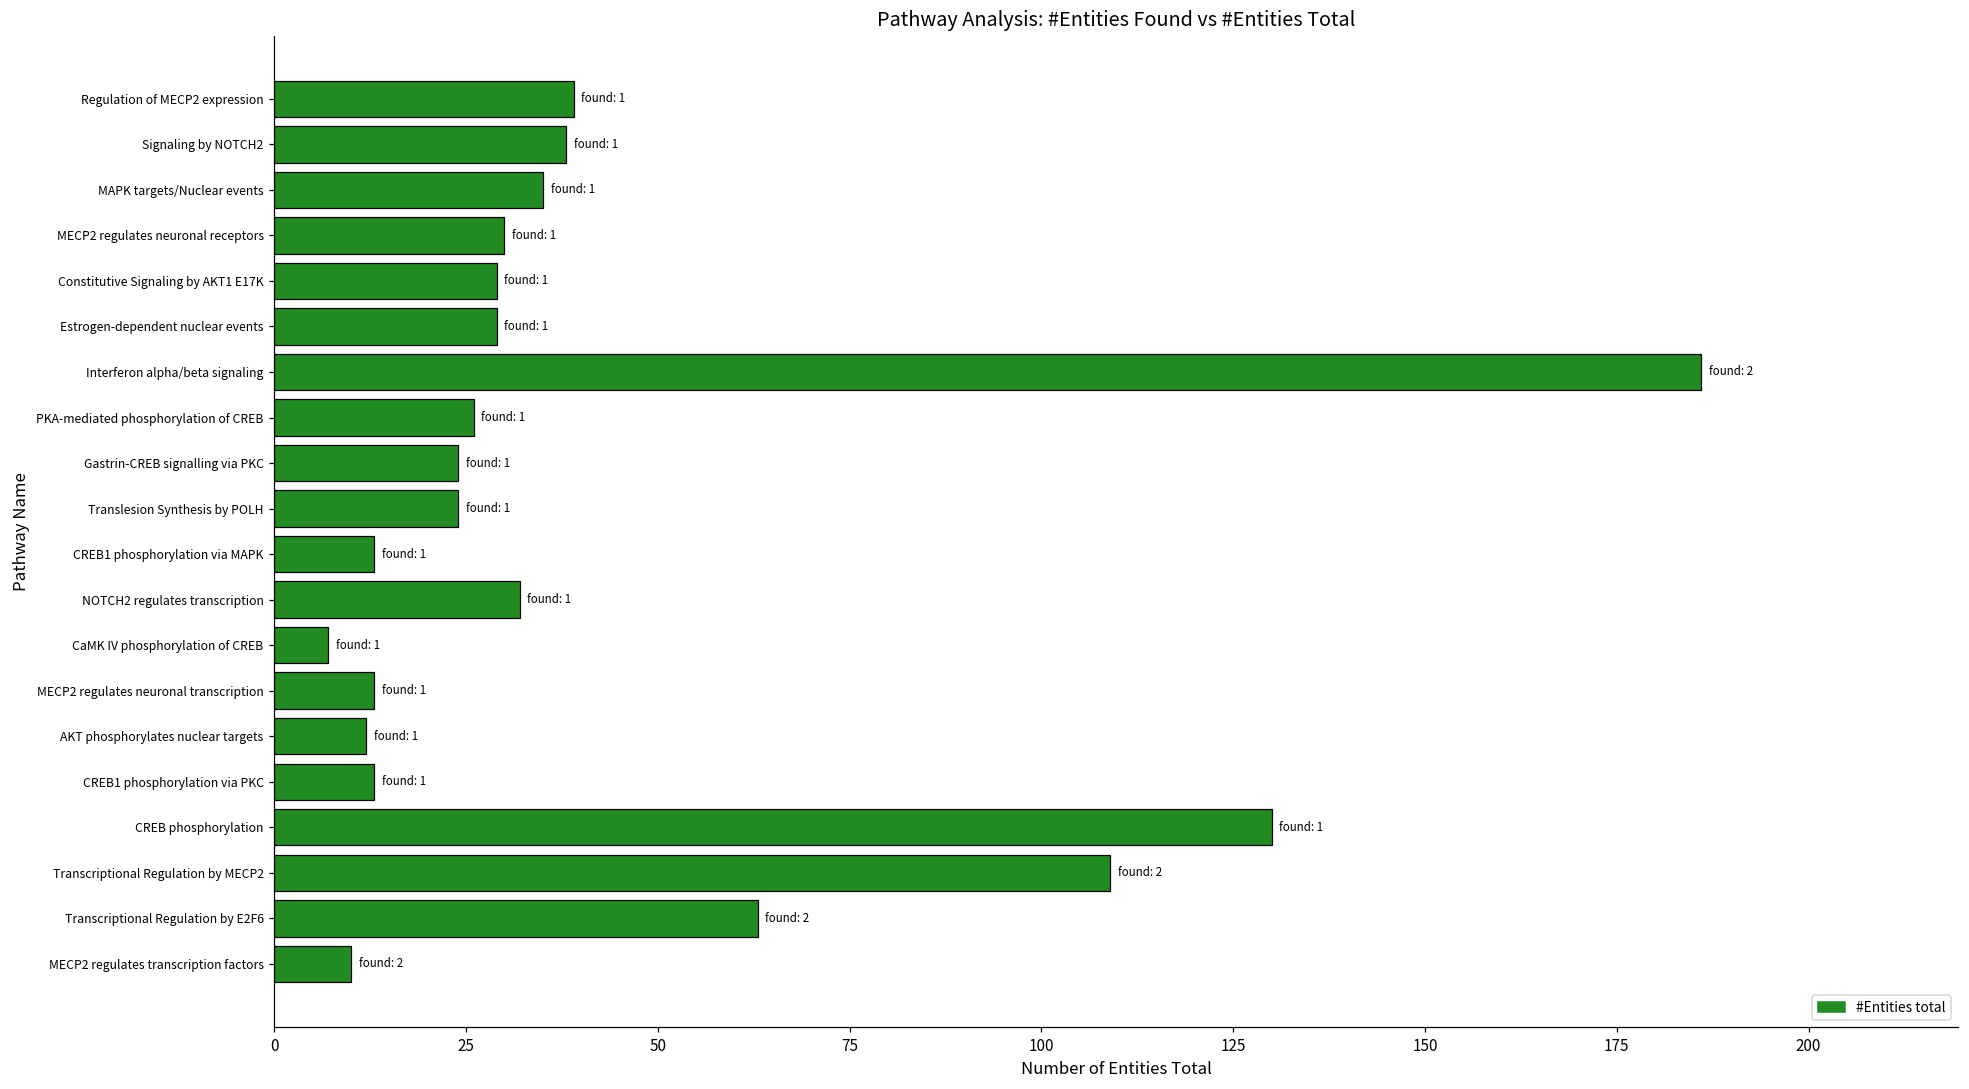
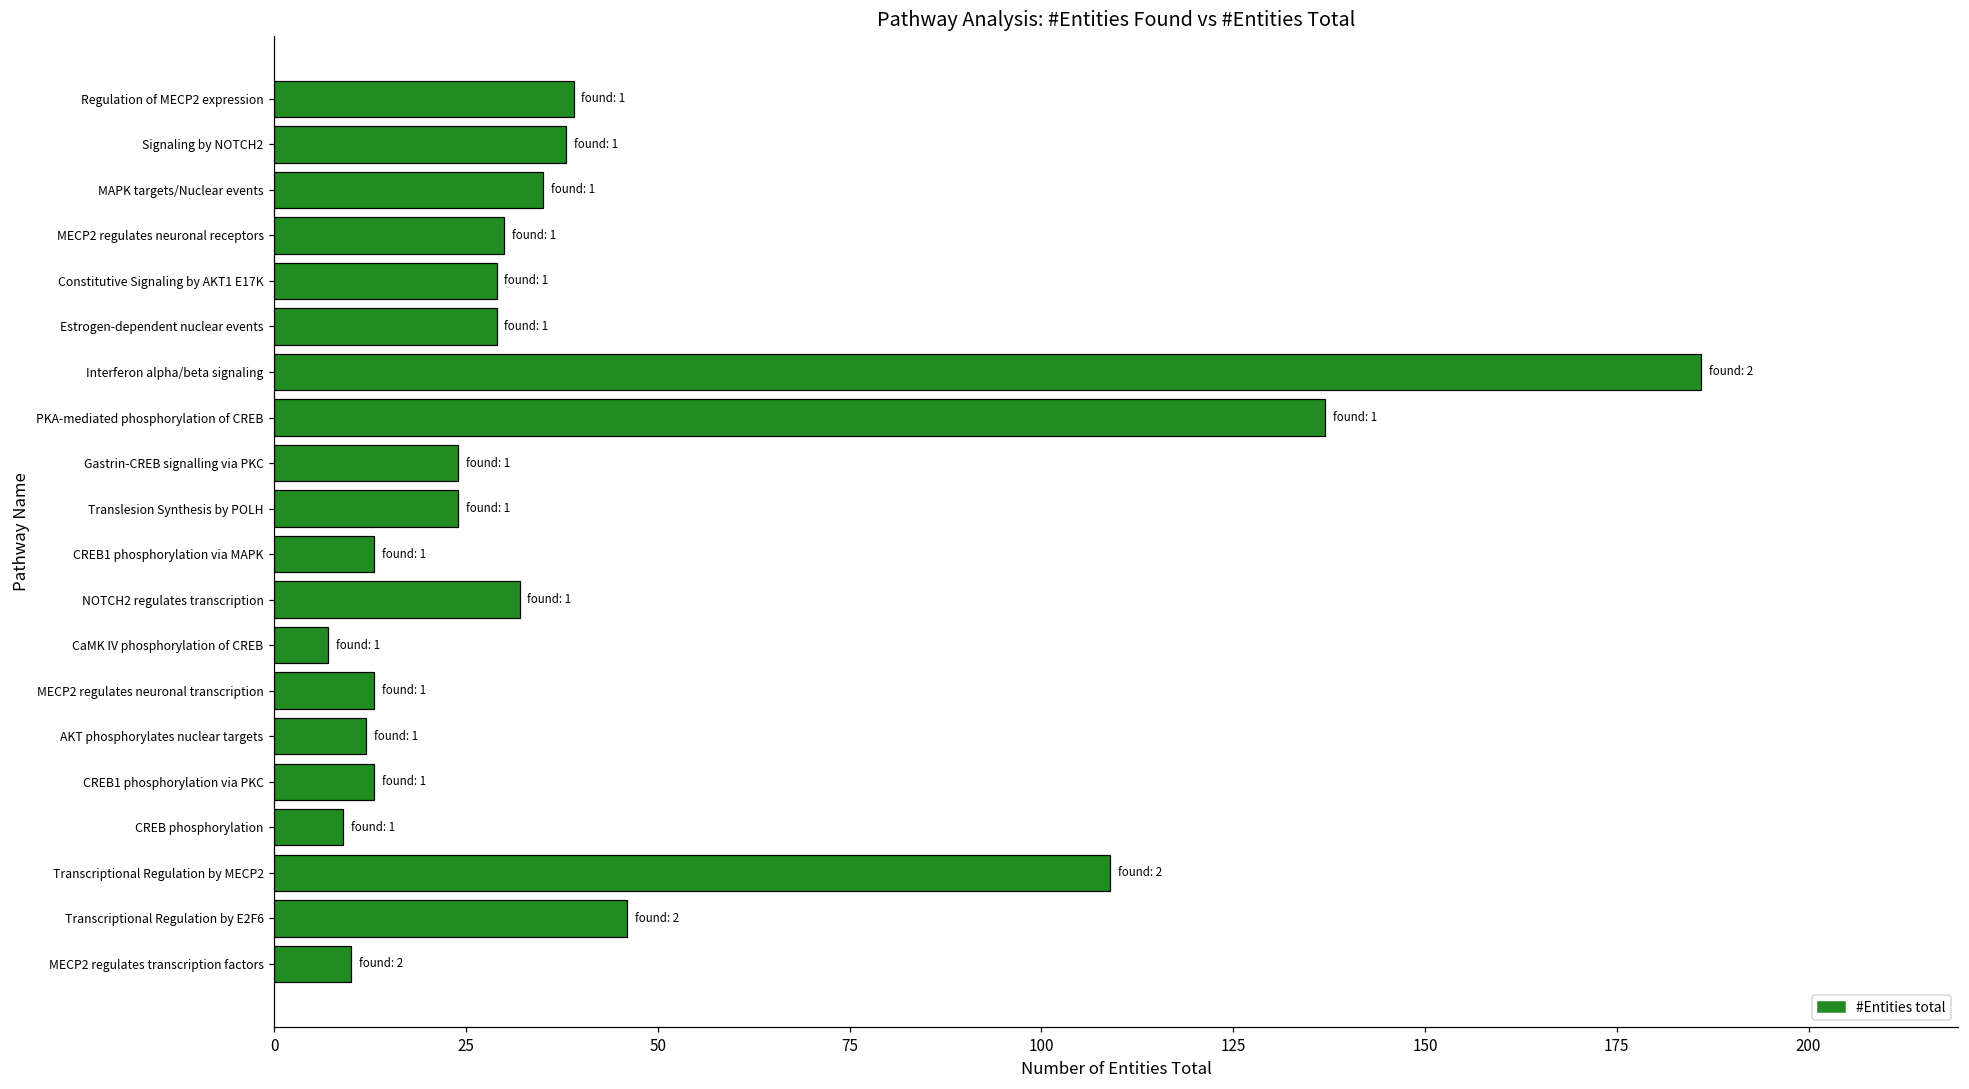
  {
-   "PKA-mediated phosphorylation of CREB": 26,
-   "CREB phosphorylation": 130,
-   "Transcriptional Regulation by E2F6": 63
+   "PKA-mediated phosphorylation of CREB": 137,
+   "CREB phosphorylation": 9,
+   "Transcriptional Regulation by E2F6": 46
  }
